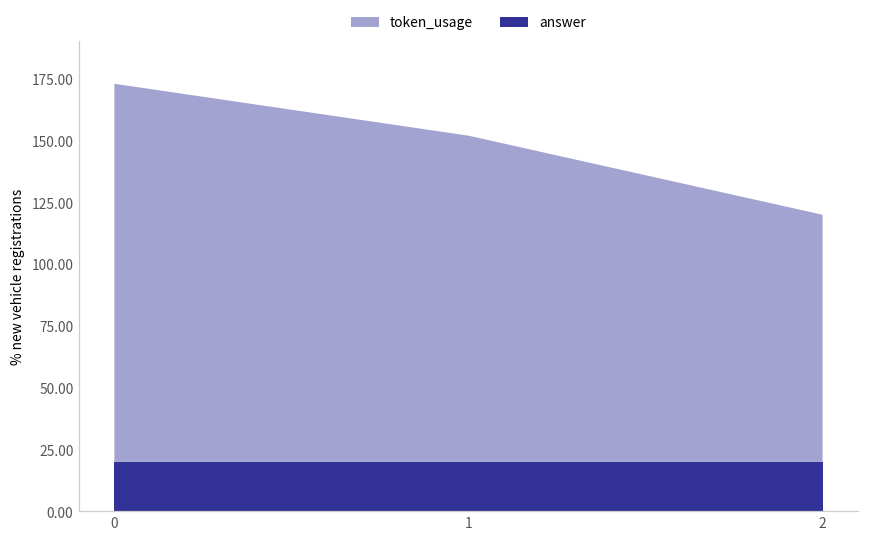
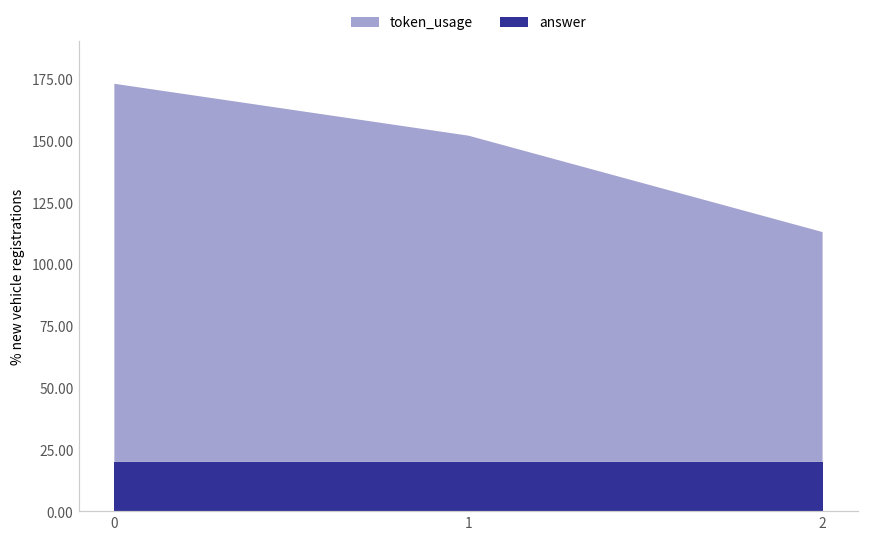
  {
    "answer": {
      "0": 20,
      "1": 20,
      "2": 20
    },
    "token_usage": {
      "0": 153,
      "1": 132,
-     "2": 100
+     "2": 93
    }
  }
